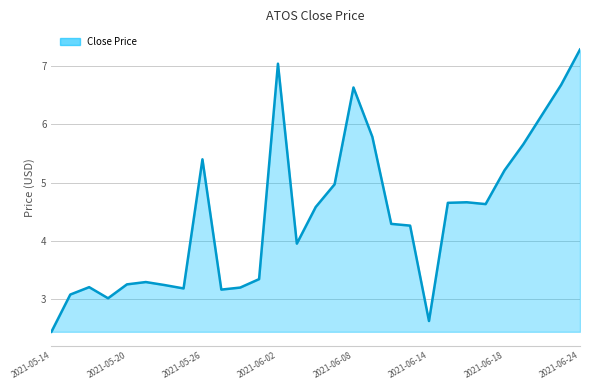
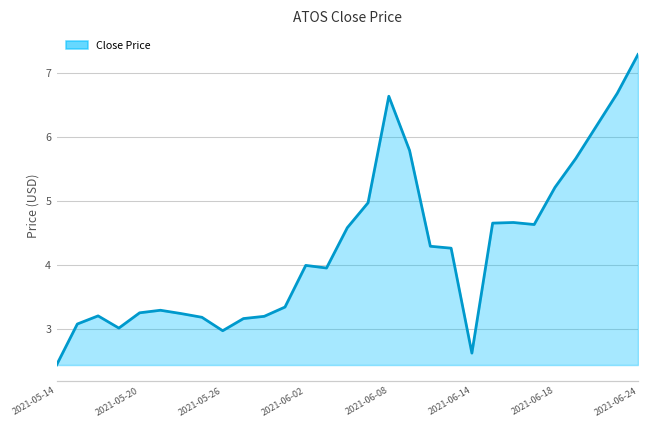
  {
    "2021-05-14": 2.4,
    "2021-05-20": 3.3,
-   "2021-05-26": 5.4,
-   "2021-06-02": 7.0,
+   "2021-05-26": 3.0,
+   "2021-06-02": 4.0,
    "2021-06-08": 6.6,
    "2021-06-14": 2.6,
    "2021-06-18": 5.2,
    "2021-06-24": 7.3
  }
